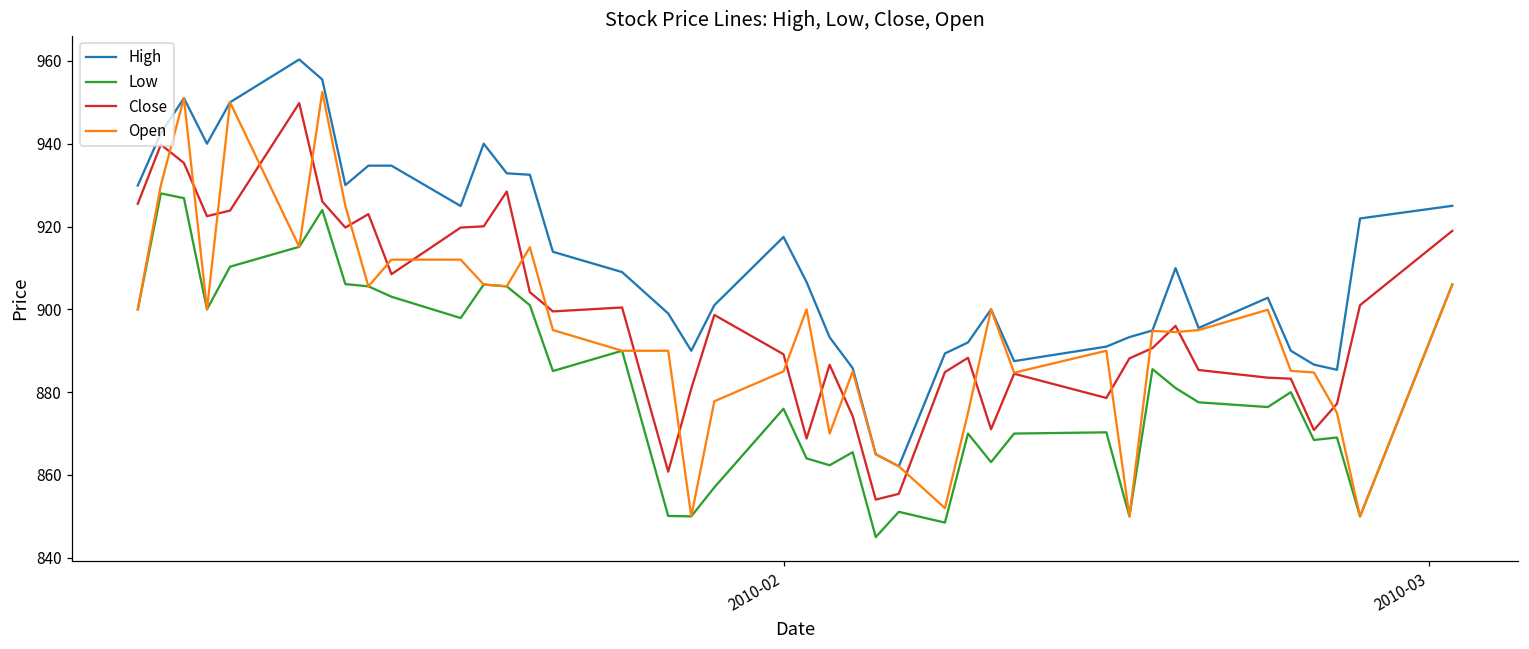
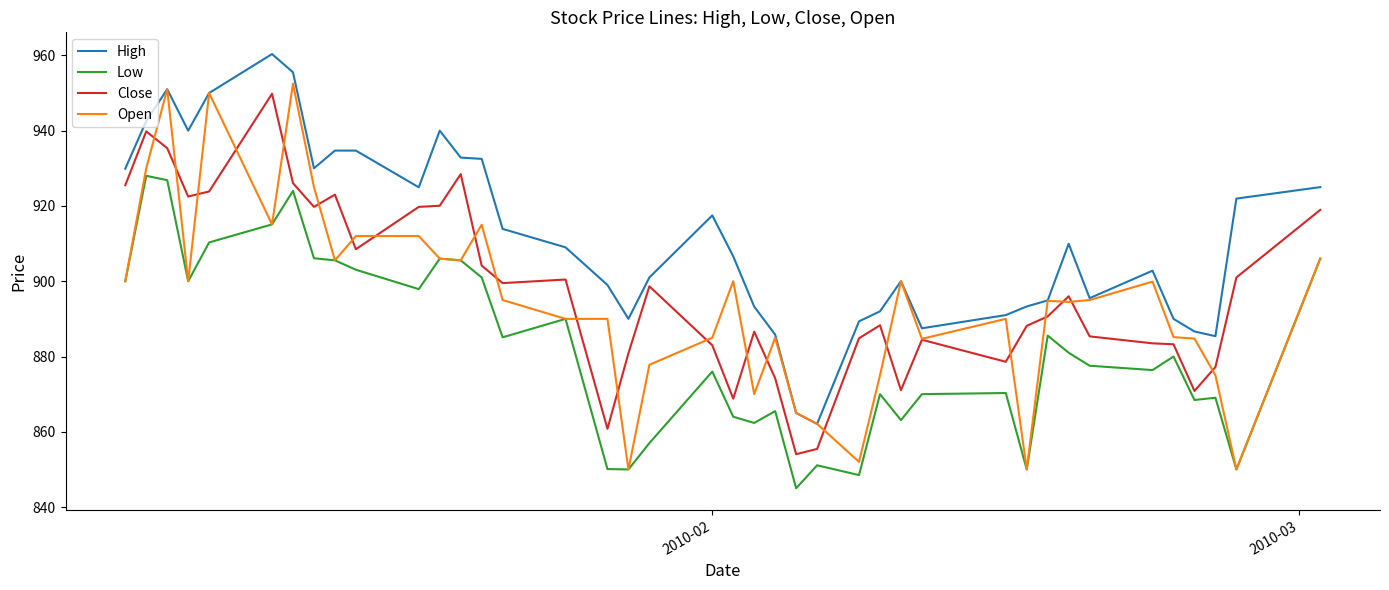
  {
    "High": {
      "2010-02": 917
    },
    "Low": {
      "2010-02": 876
    },
    "Close": {
-     "2010-02": 889
+     "2010-02": 883
    },
    "Open": {
      "2010-02": 885
    }
  }
